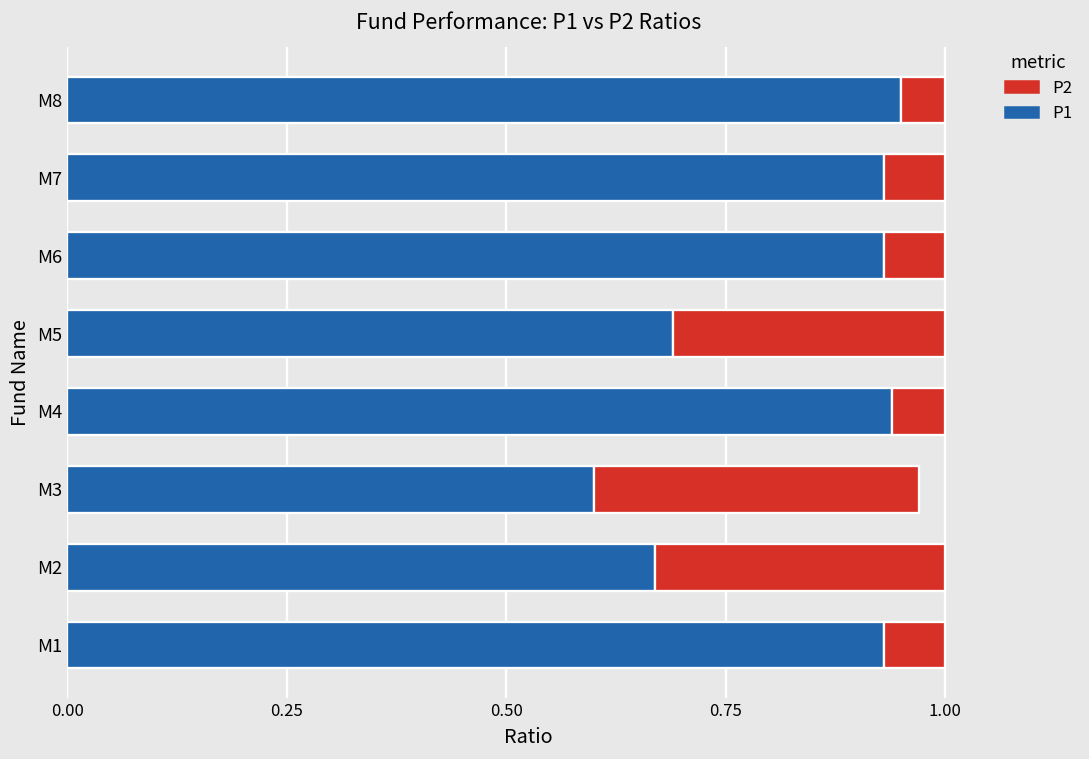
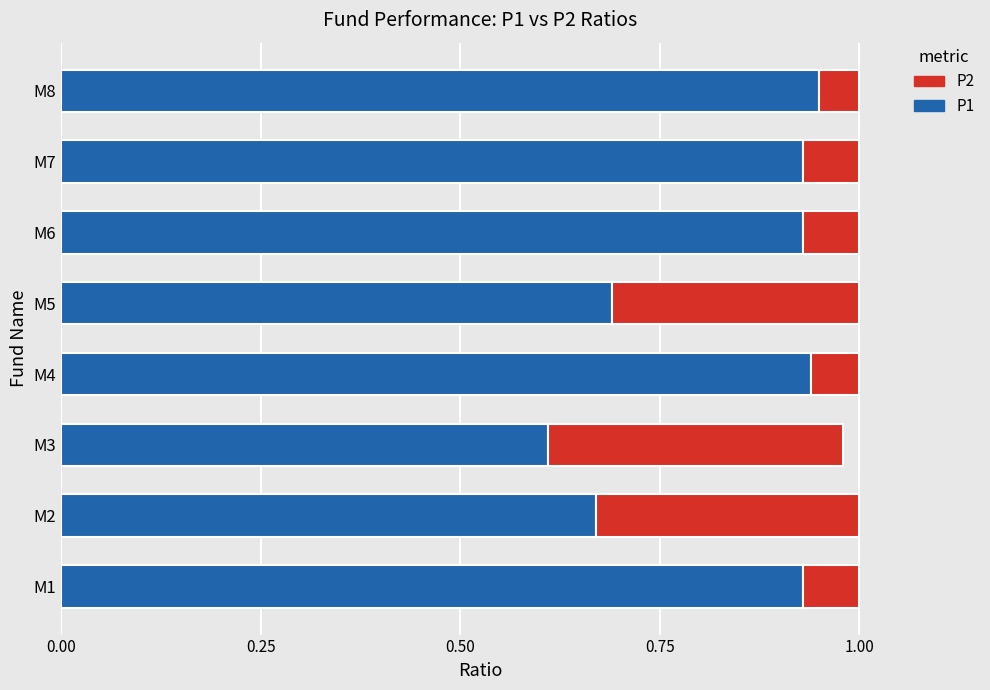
  {
    "P1": {
      "M8": 0.95,
      "M7": 0.93,
      "M6": 0.93,
      "M5": 0.69,
      "M4": 0.94,
-     "M3": 0.60,
+     "M3": 0.61,
      "M2": 0.67,
      "M1": 0.93
    },
    "P2": {
      "M8": 0.05,
      "M7": 0.07,
      "M6": 0.07,
      "M5": 0.31,
      "M4": 0.06,
      "M3": 0.37,
      "M2": 0.33,
      "M1": 0.07
    }
  }
